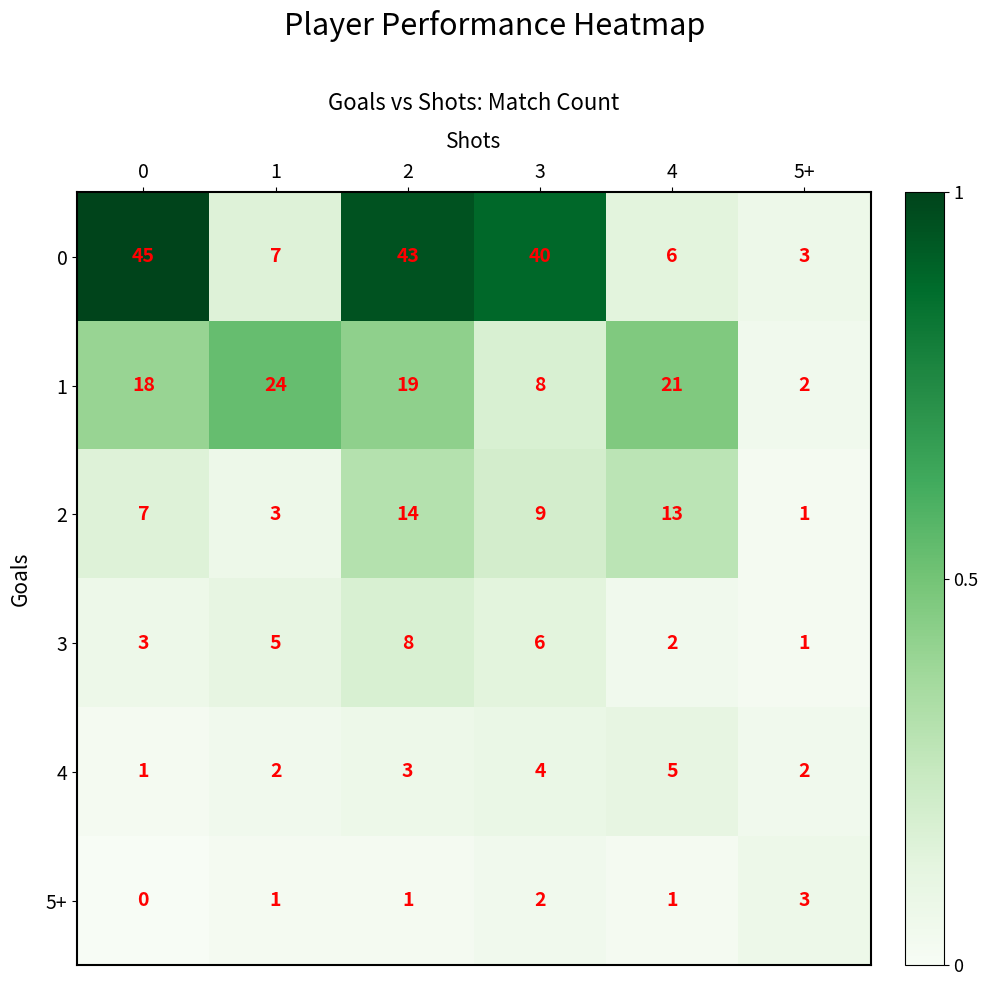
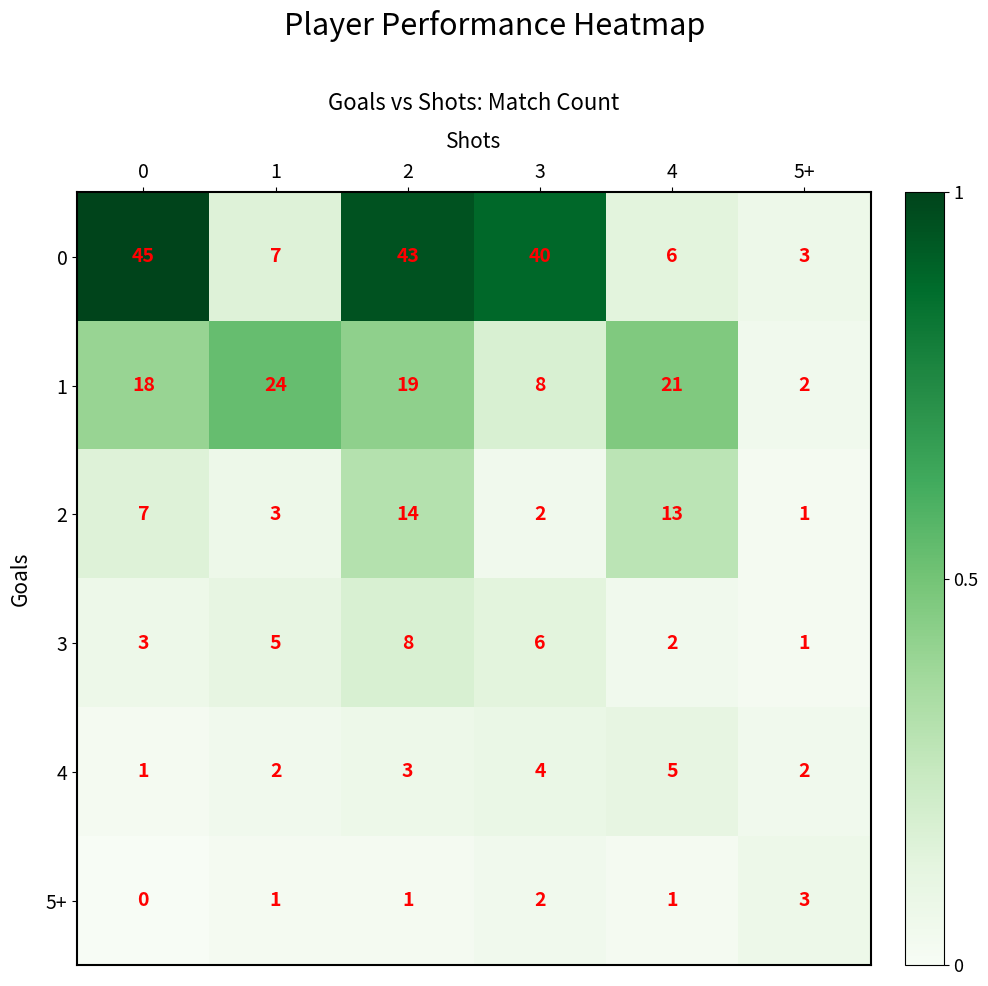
  {
    "0": {
      "0": 45,
      "1": 7,
      "2": 43,
      "3": 40,
      "4": 6,
      "5+": 3
    },
    "1": {
      "0": 18,
      "1": 24,
      "2": 19,
      "3": 8,
      "4": 21,
      "5+": 2
    },
    "2": {
      "0": 7,
      "1": 3,
      "2": 14,
-     "3": 9,
+     "3": 2,
      "4": 13,
      "5+": 1
    },
    "3": {
      "0": 3,
      "1": 5,
      "2": 8,
      "3": 6,
      "4": 2,
      "5+": 1
    },
    "4": {
      "0": 1,
      "1": 2,
      "2": 3,
      "3": 4,
      "4": 5,
      "5+": 2
    },
    "5+": {
      "0": 0,
      "1": 1,
      "2": 1,
      "3": 2,
      "4": 1,
      "5+": 3
    }
  }
